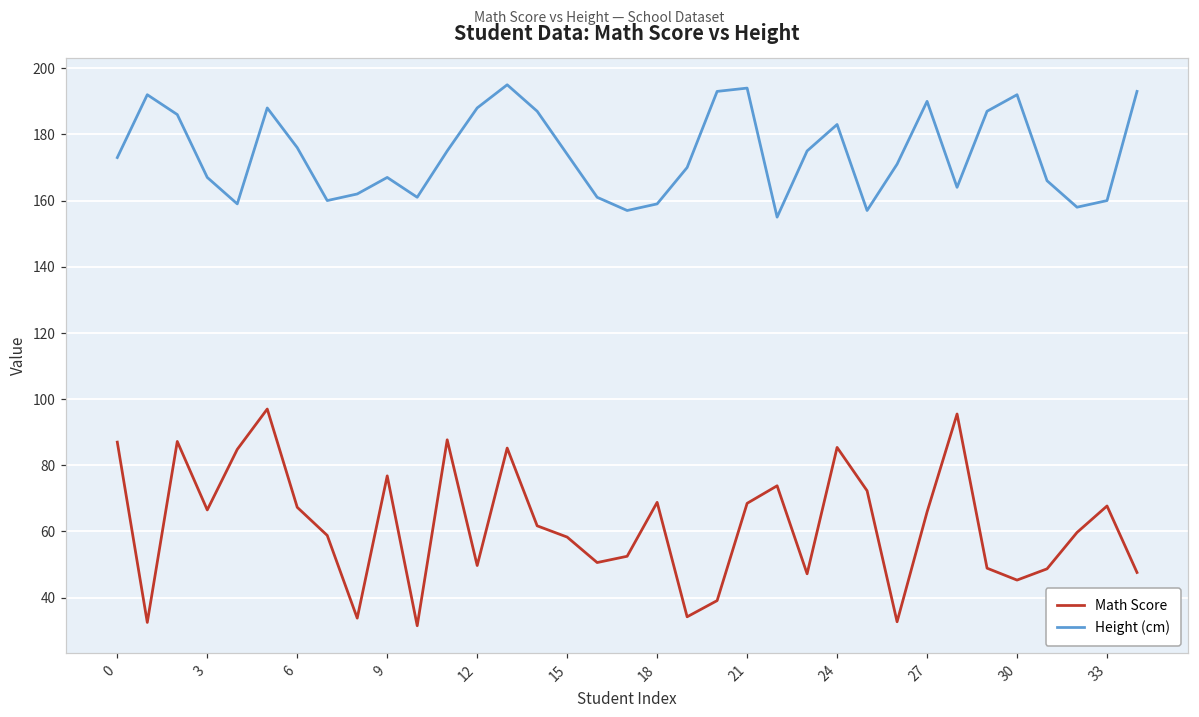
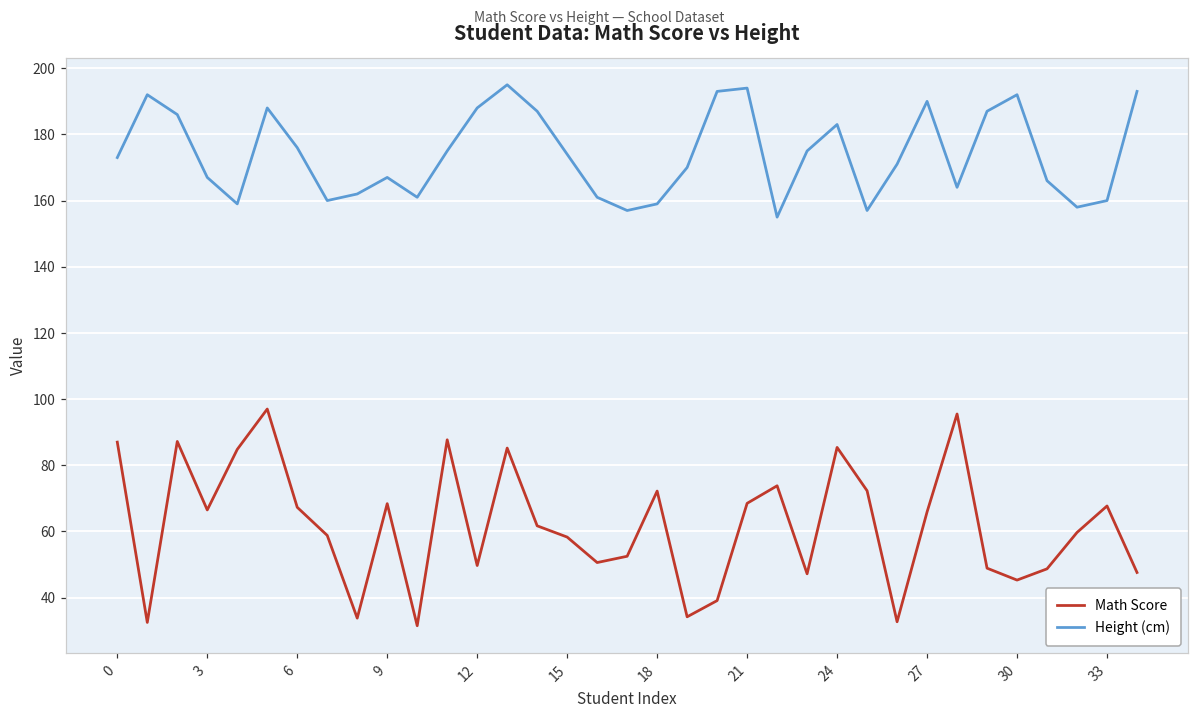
  {
    "Math Score": {
      "0": 87,
      "3": 67,
      "6": 67,
-     "9": 77,
+     "9": 68,
      "12": 50,
      "15": 58,
-     "18": 69,
+     "18": 72,
      "21": 69,
      "24": 85,
      "27": 66,
      "30": 45,
      "33": 68
    },
    "Height (cm)": {
      "0": 173,
      "3": 167,
      "6": 176,
      "9": 167,
      "12": 188,
      "15": 174,
      "18": 159,
      "21": 194,
      "24": 183,
      "27": 190,
      "30": 192,
      "33": 160
    }
  }
